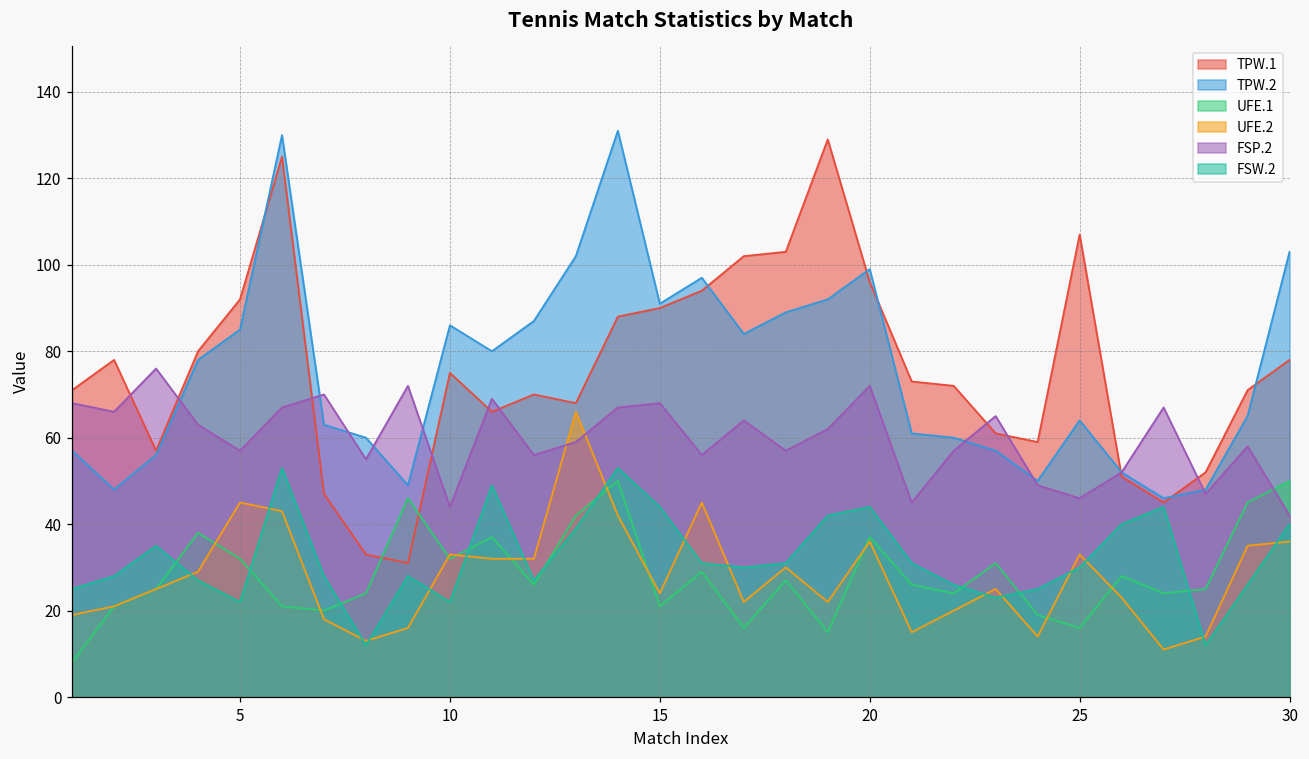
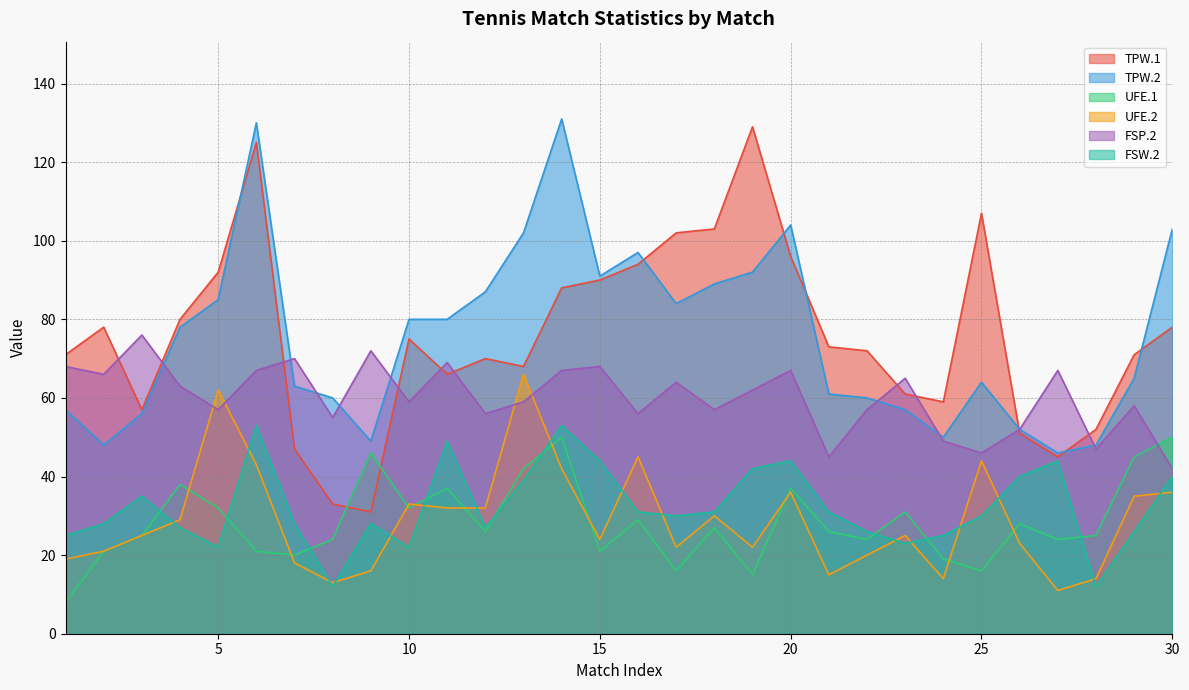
  {
    "TPW.1": {
      "5": 92,
      "10": 75,
      "15": 90,
      "20": 96,
      "25": 107,
      "30": 78
    },
    "TPW.2": {
      "5": 85,
-     "10": 86,
+     "10": 80,
      "15": 91,
-     "20": 99,
+     "20": 104,
      "25": 64,
      "30": 103
    },
    "UFE.2": {
-     "5": 45,
+     "5": 62,
      "10": 33,
      "15": 24,
      "20": 36,
-     "25": 33,
+     "25": 44,
      "30": 36
    },
    "FSP.2": {
      "5": 57,
-     "10": 44,
+     "10": 59,
      "15": 68,
-     "20": 72,
+     "20": 67,
      "25": 46,
      "30": 42
    }
  }
